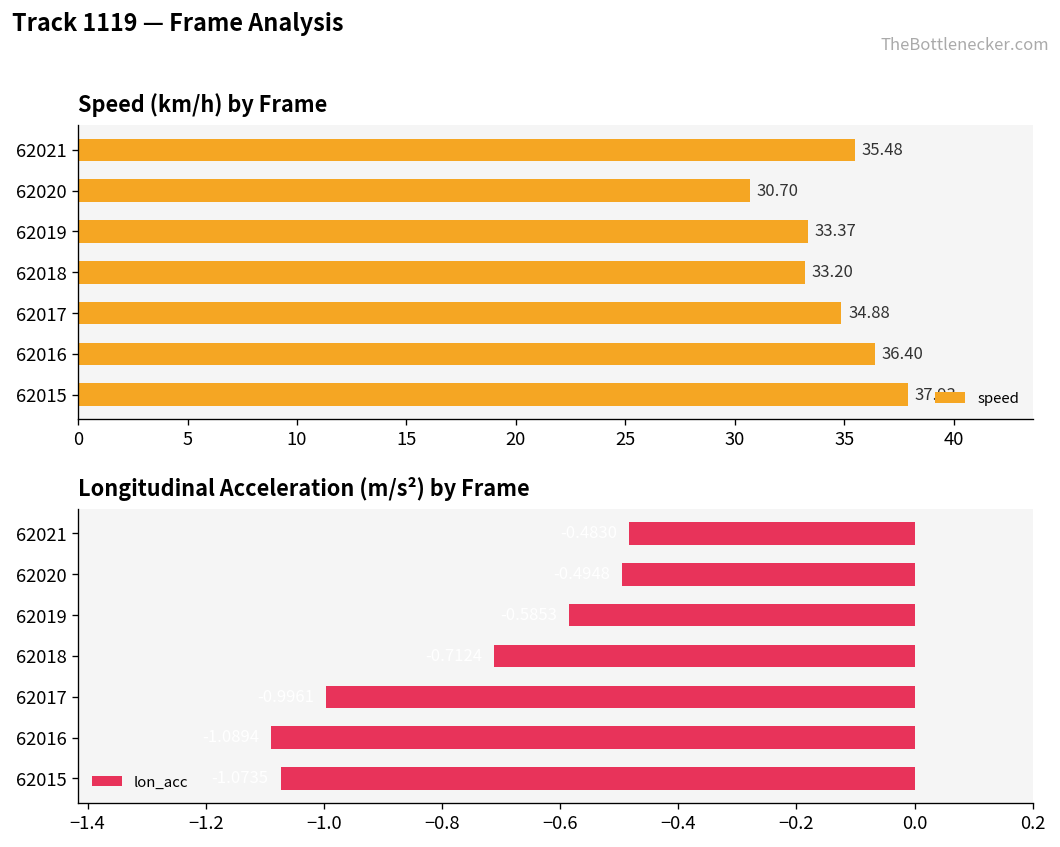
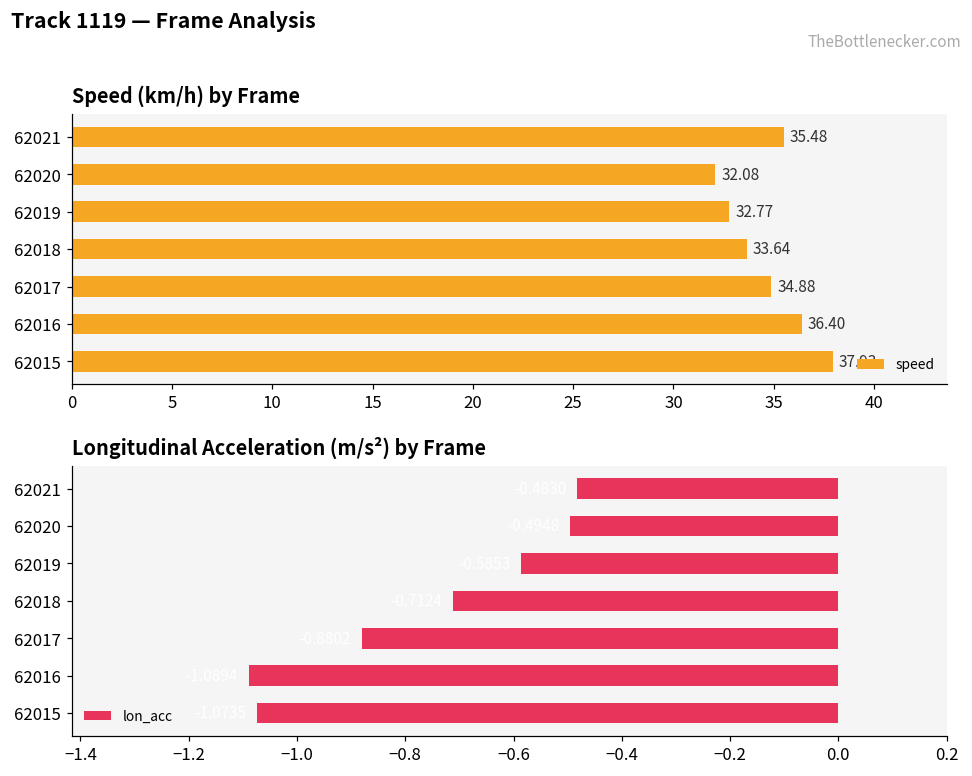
  {
    "Speed (km/h) by Frame": {
      "62021": 35.48,
-     "62020": 30.70,
-     "62019": 33.37,
-     "62018": 33.20,
+     "62020": 32.08,
+     "62019": 32.77,
+     "62018": 33.64,
      "62017": 34.88,
      "62016": 36.40,
      "62015": 37.93
    },
    "Longitudinal Acceleration (m/s²) by Frame": {
      "62021": -0.48,
      "62020": -0.49,
      "62019": -0.59,
      "62018": -0.71,
-     "62017": -1.00,
+     "62017": -0.88,
      "62016": -1.09,
      "62015": -1.07
    }
  }
